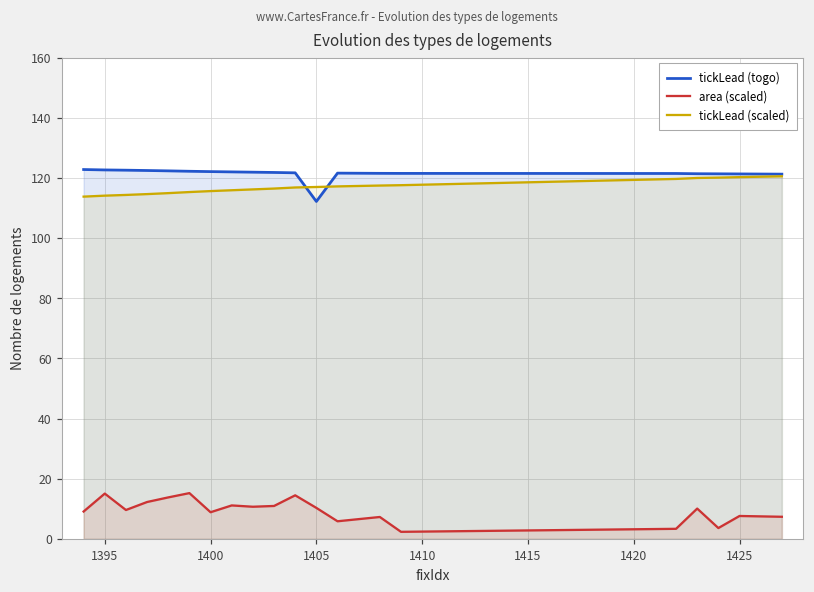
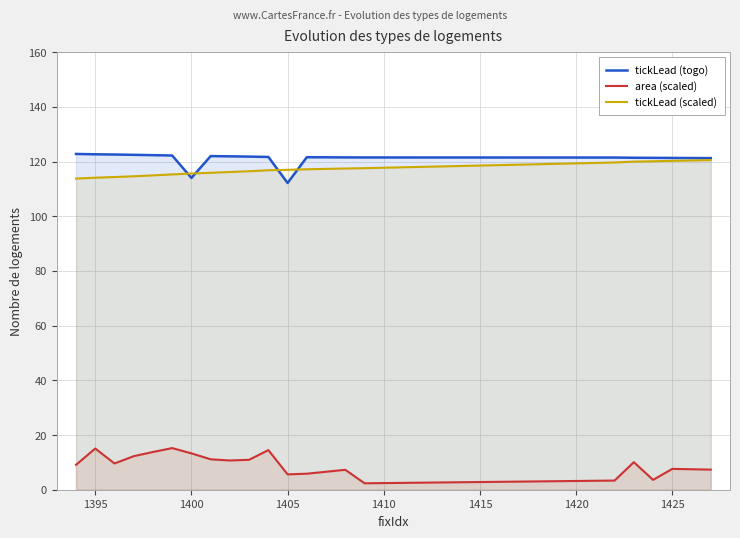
  {
    "tickLead (togo)": {
      "1395": 123,
-     "1400": 122,
+     "1400": 114,
      "1405": 112,
      "1425": 121
    },
    "area (scaled)": {
      "1395": 15,
-     "1400": 9,
-     "1405": 10,
+     "1400": 13,
+     "1405": 6,
      "1425": 8
    },
    "tickLead (scaled)": {
      "1395": 114,
      "1400": 116,
      "1405": 117,
      "1425": 120
    }
  }
